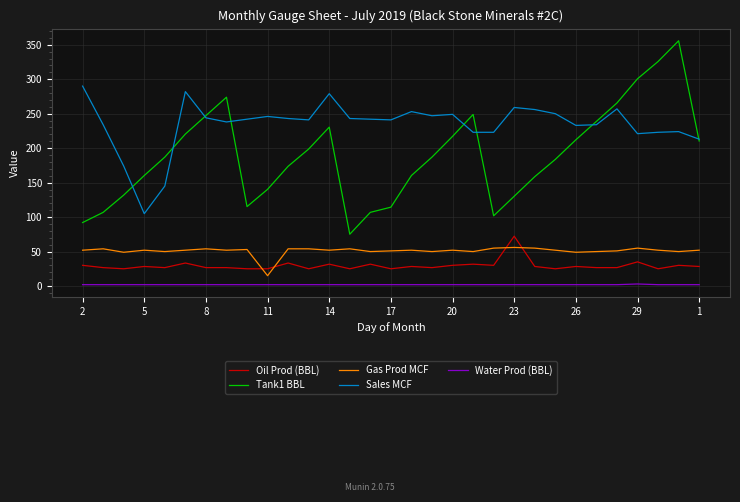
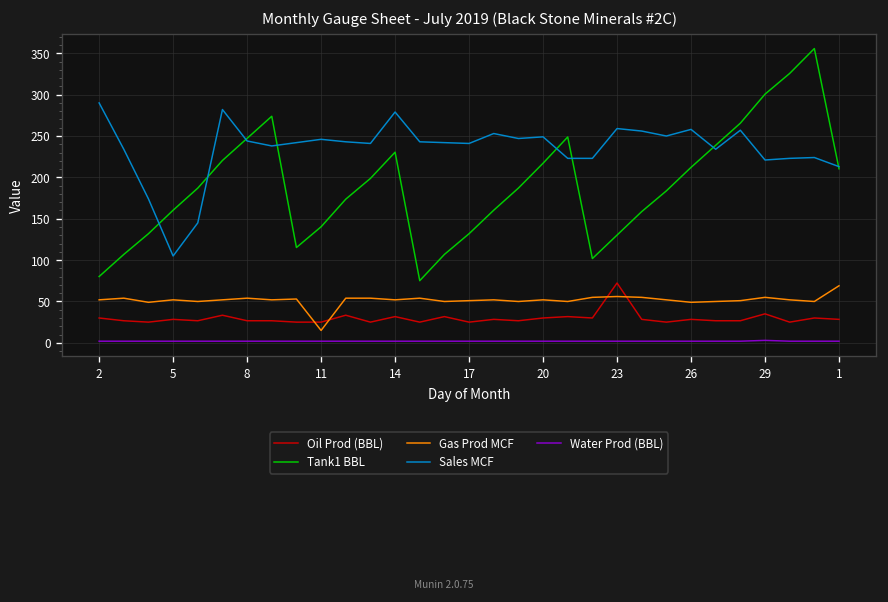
  {
    "Oil Prod (BBL)": {
      "2": 30,
      "5": 30,
      "8": 30,
      "11": 30,
      "14": 30,
      "17": 30,
      "20": 30,
      "23": 70,
      "26": 30,
      "29": 40,
      "1": 30
    },
    "Tank1 BBL": {
-     "2": 90,
+     "2": 80,
      "5": 160,
      "11": 140,
      "14": 230,
-     "17": 110,
+     "17": 130,
      "20": 220,
      "23": 130,
      "26": 210,
      "29": 300
    },
    "Gas Prod MCF": {
      "2": 50,
      "5": 50,
      "8": 50,
      "11": 20,
      "14": 50,
      "17": 50,
      "20": 50,
      "23": 60,
      "26": 50,
      "29": 60,
-     "1": 50
+     "1": 70
    },
    "Sales MCF": {
      "2": 290,
      "5": 110,
      "11": 250,
      "14": 280,
      "17": 240,
      "20": 250,
      "23": 260,
-     "26": 230,
+     "26": 260,
      "29": 220
    },
    "Water Prod (BBL)": {
      "2": 0,
      "5": 0,
      "8": 0,
      "11": 0,
      "14": 0,
      "17": 0,
      "20": 0,
      "23": 0,
      "26": 0,
      "29": 0,
      "1": 0
    }
  }
